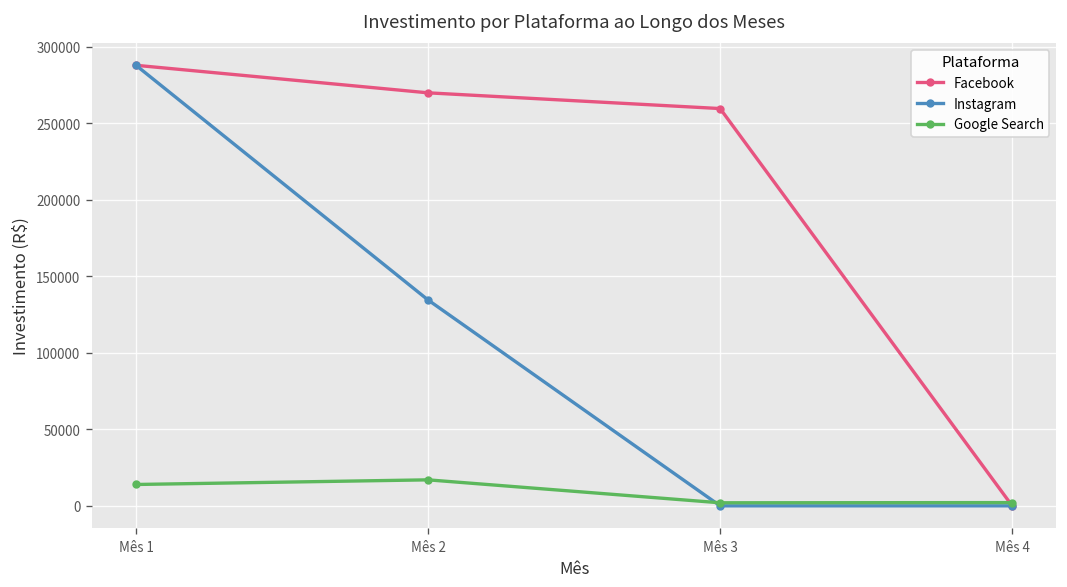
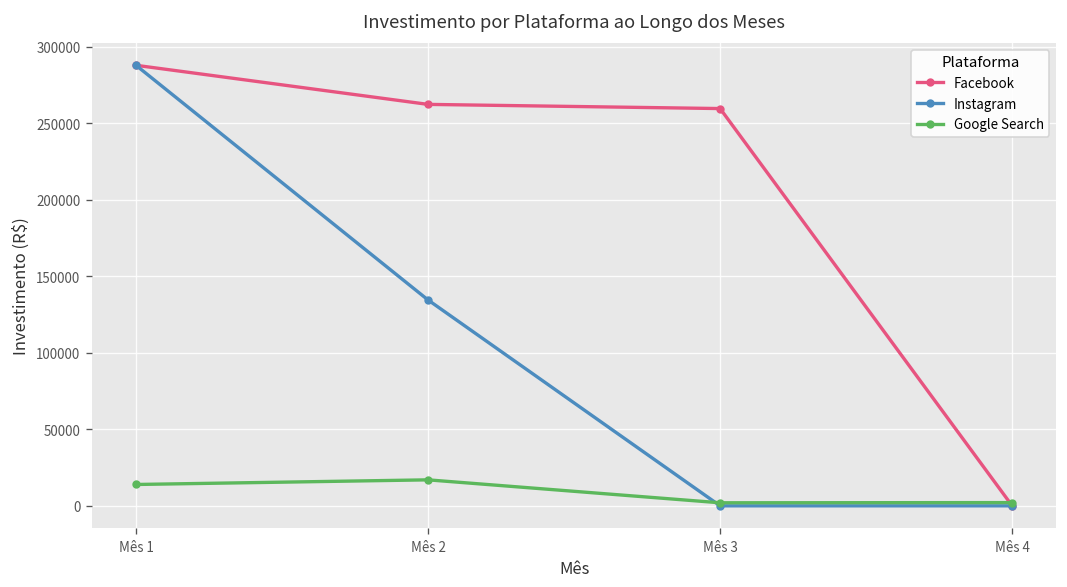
  {
    "Facebook": {
-     "Mês 2": 270000,
+     "Mês 2": 262000,
      "Mês 3": 260000
    },
    "Instagram": {
      "Mês 2": 135000,
      "Mês 3": 0
    },
    "Google Search": {
      "Mês 1": 14000,
      "Mês 2": 17000,
      "Mês 3": 2000,
      "Mês 4": 2000
    }
  }
